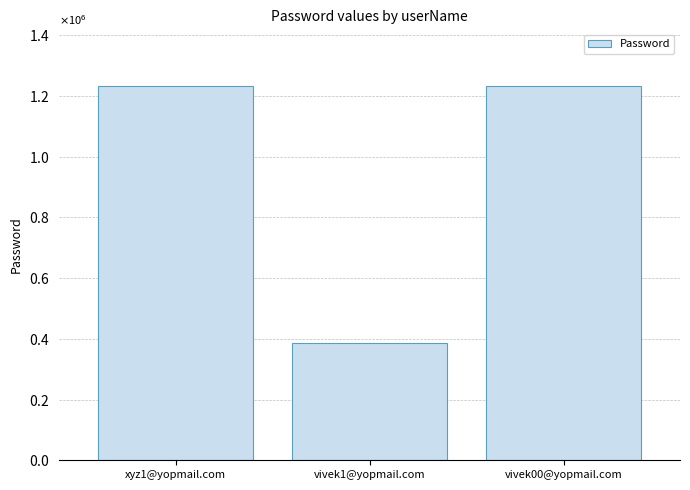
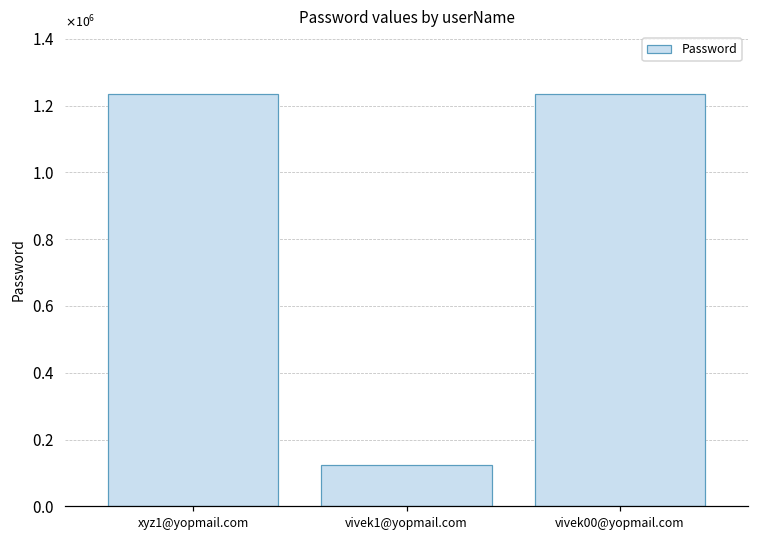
  {
    "xyz1@yopmail.com": 1230000,
-   "vivek1@yopmail.com": 390000,
+   "vivek1@yopmail.com": 120000,
    "vivek00@yopmail.com": 1230000
  }
